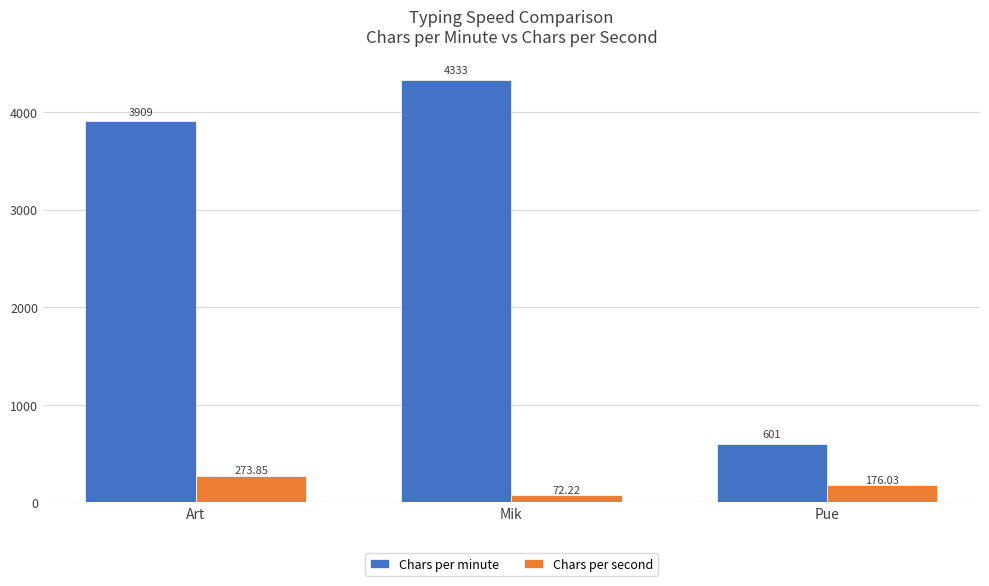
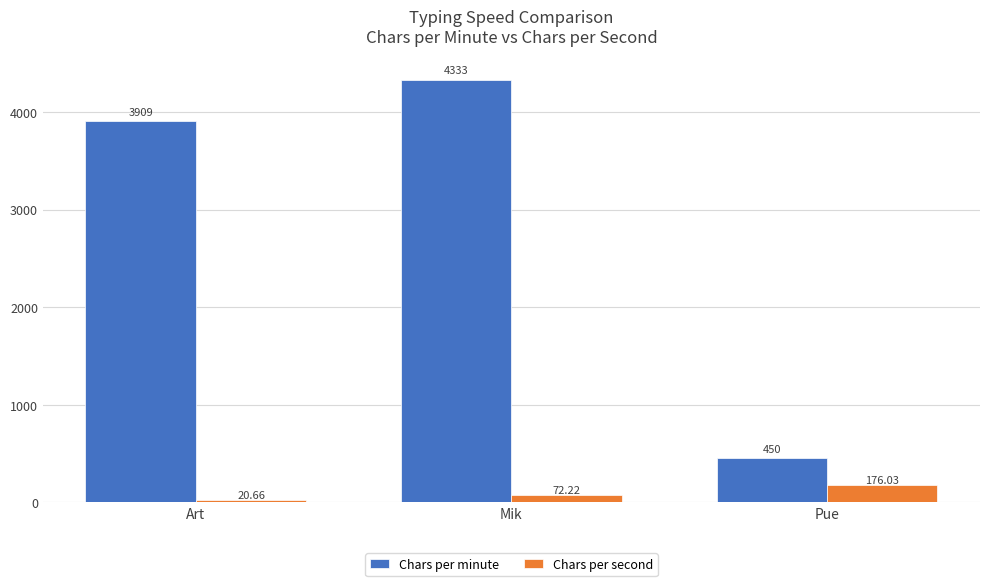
  {
    "Chars per minute": {
      "Art": 3909,
      "Mik": 4333,
-     "Pue": 601
+     "Pue": 450
    },
    "Chars per second": {
-     "Art": 273.85,
+     "Art": 20.66,
      "Mik": 72.22,
      "Pue": 176.03
    }
  }
